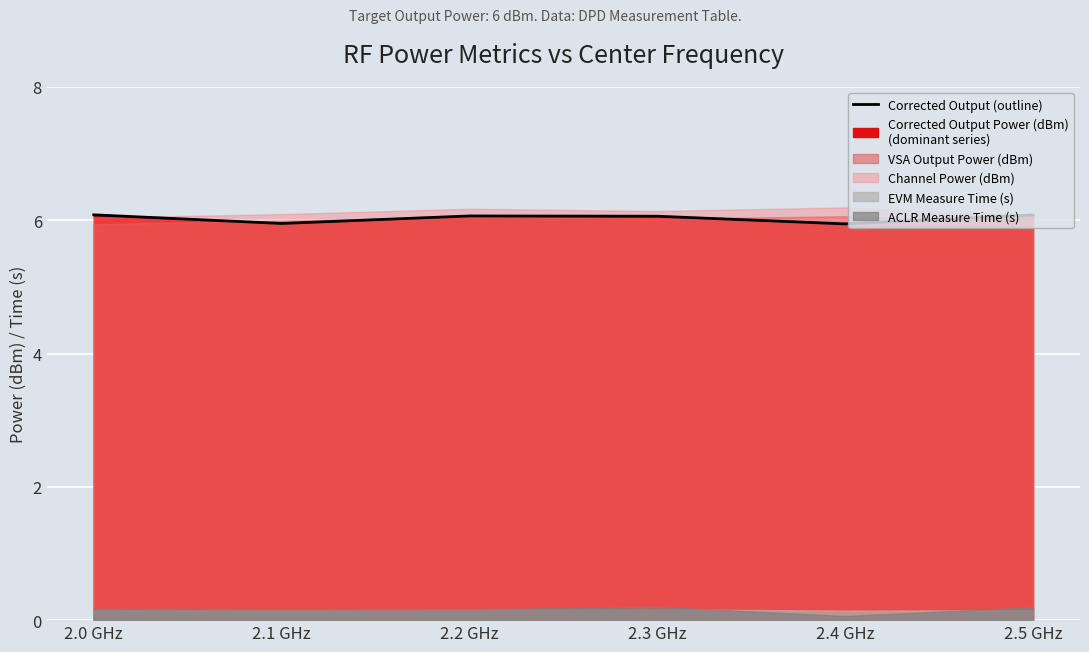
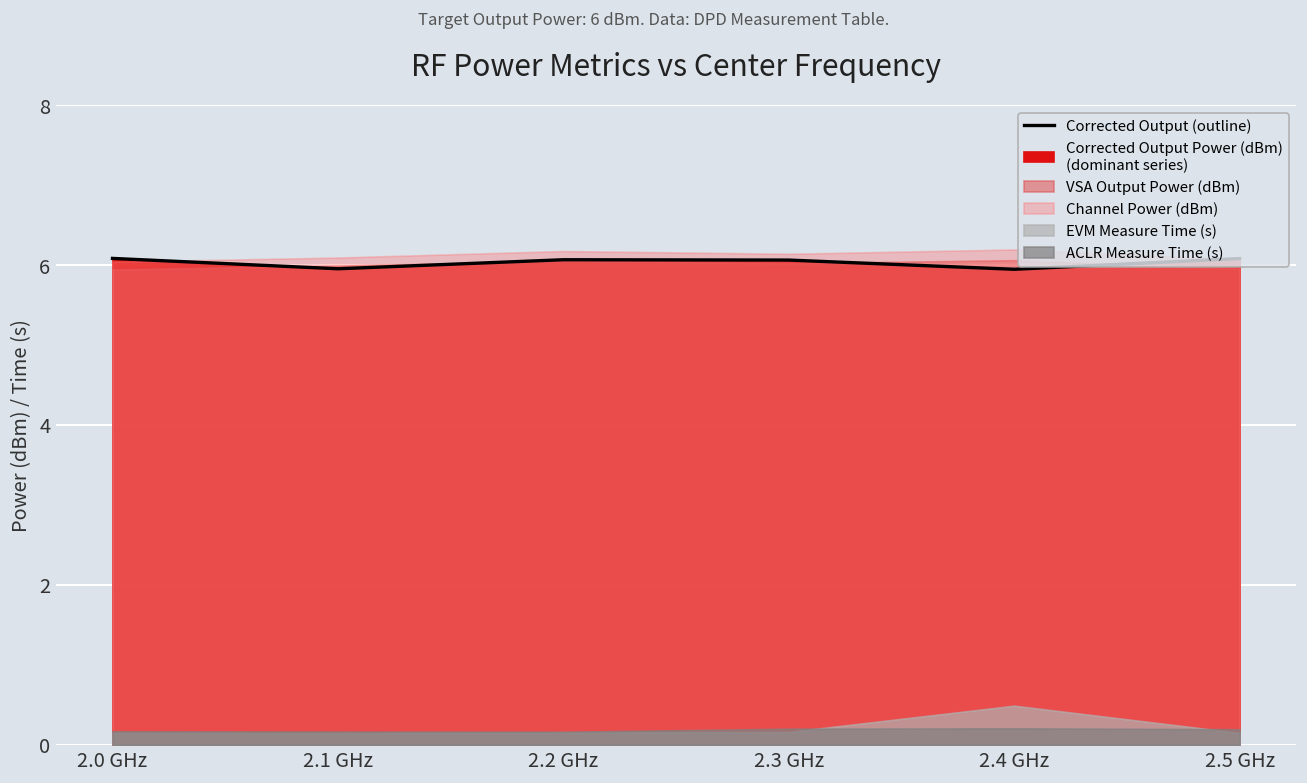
  {
    "EVM Measure Time (s)": {
      "2.3 GHz": 0.2,
-     "2.4 GHz": 0.1,
+     "2.4 GHz": 0.5,
      "2.5 GHz": 0.1
    },
    "ACLR Measure Time (s)": {
      "2.3 GHz": 0.2,
-     "2.4 GHz": 0.1,
+     "2.4 GHz": 0.2,
      "2.5 GHz": 0.2
    }
  }
